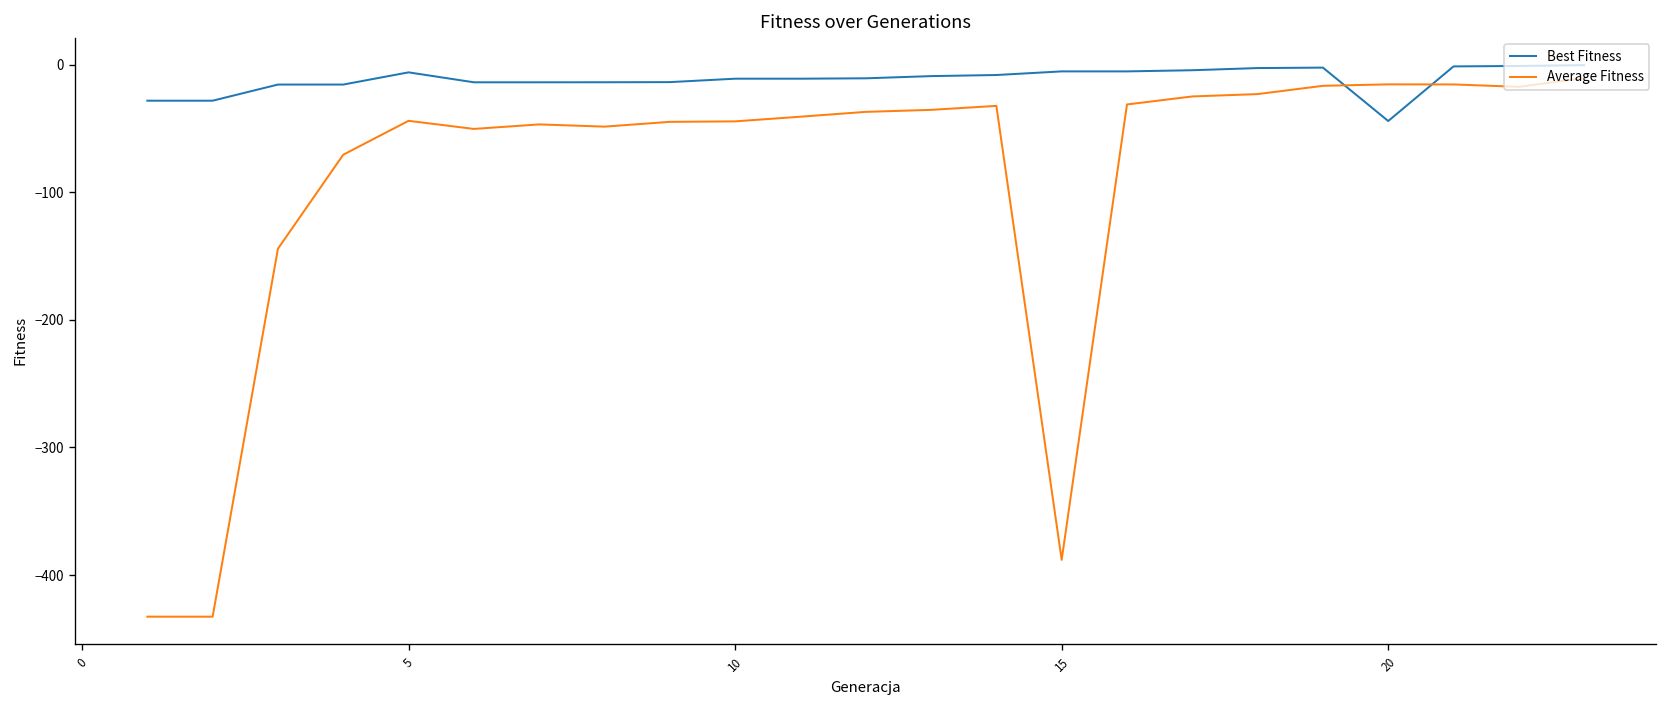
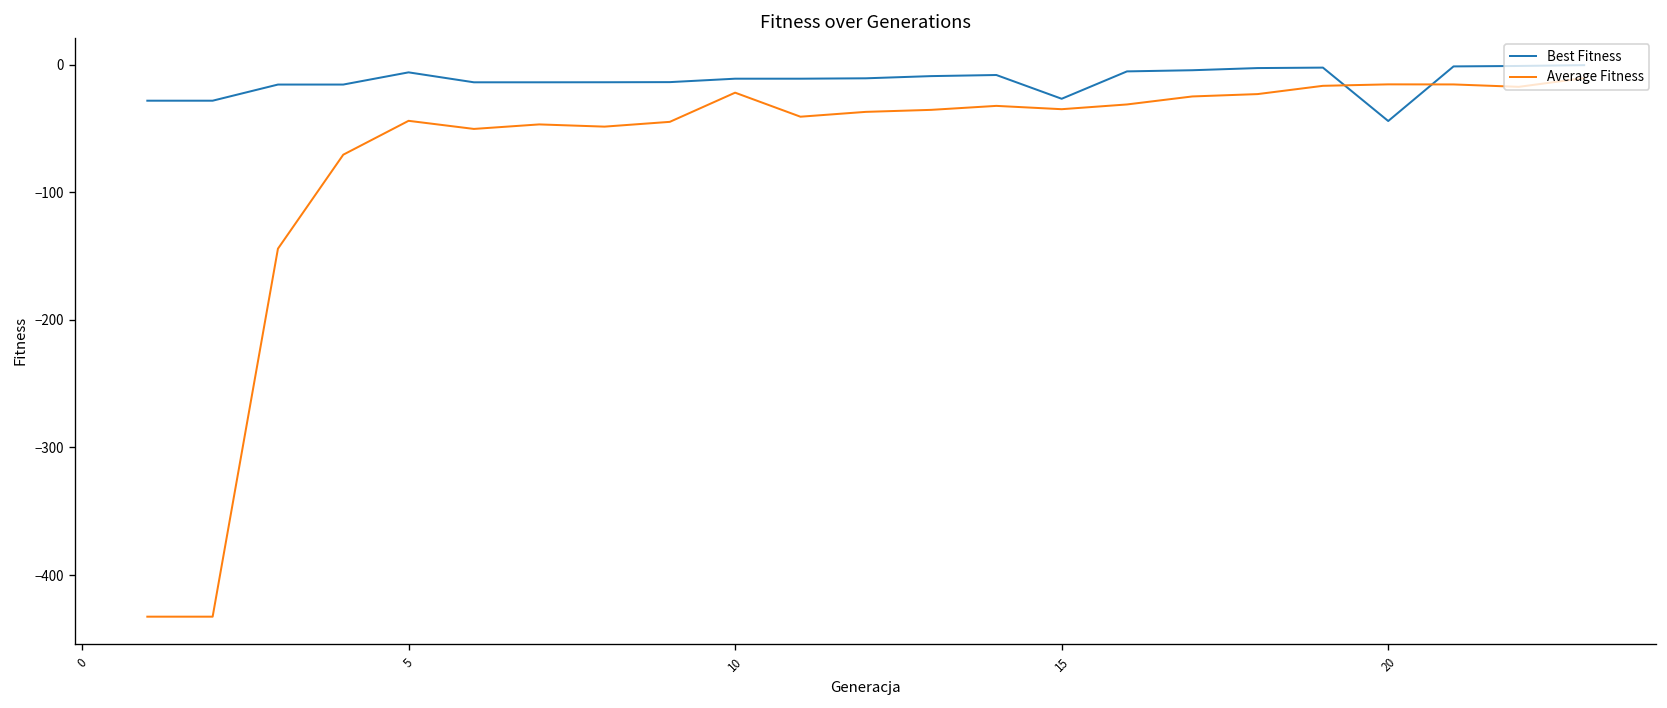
  {
    "Best Fitness": {
      "5": -6,
      "10": -11,
-     "15": -5,
+     "15": -27,
      "20": -44
    },
    "Average Fitness": {
      "5": -44,
-     "10": -45,
-     "15": -388,
+     "10": -22,
+     "15": -35,
      "20": -16
    }
  }
